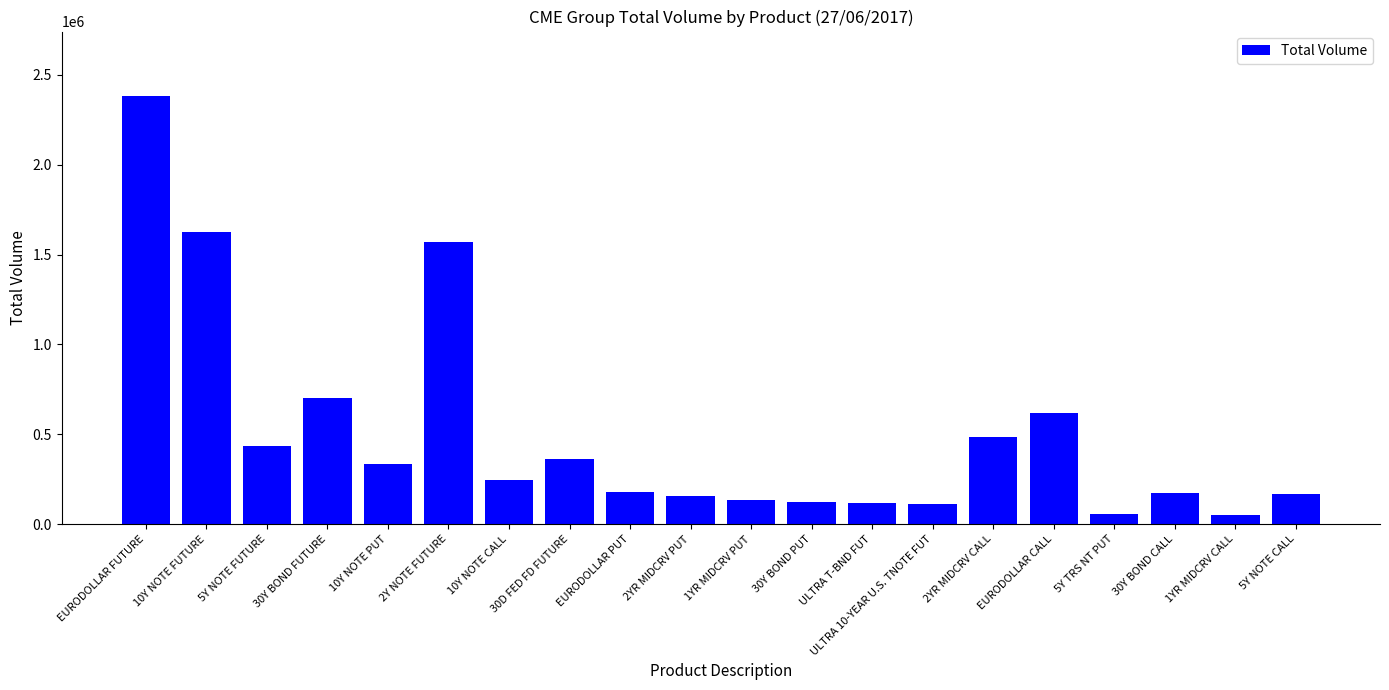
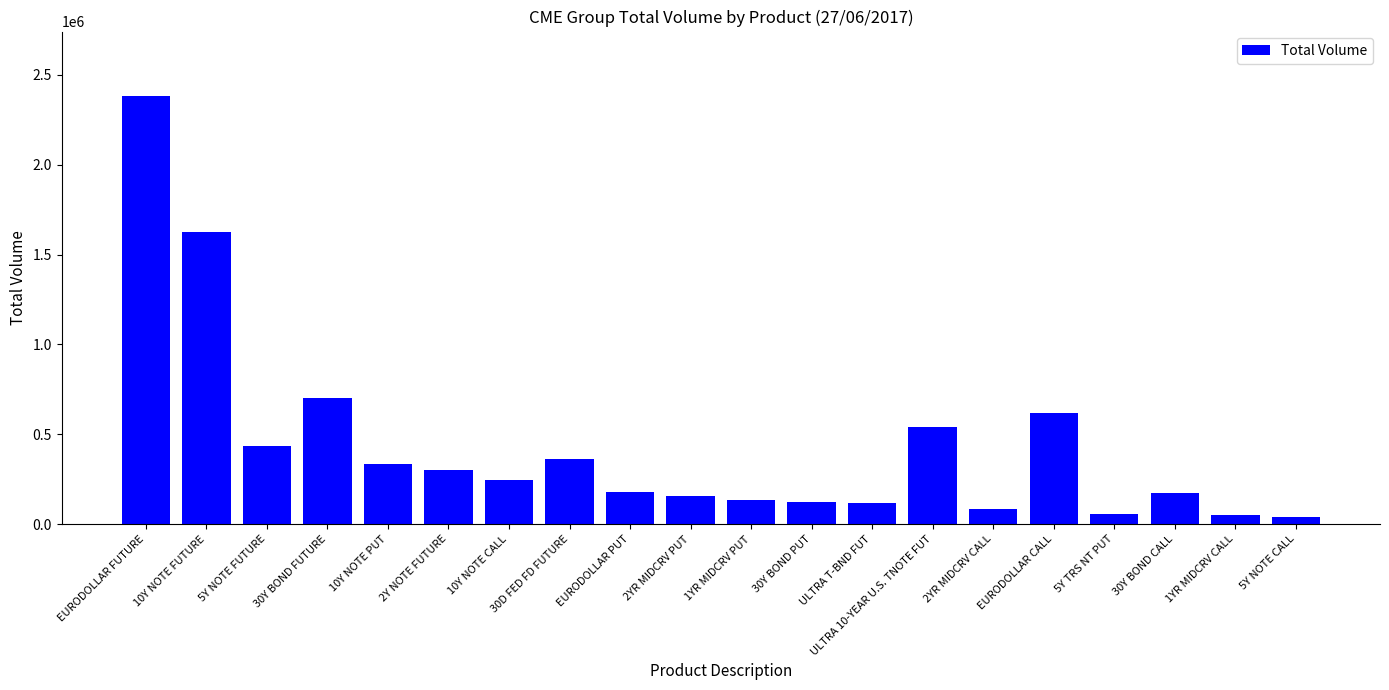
  {
    "EURODOLLAR FUTURE": 2380000,
    "10Y NOTE FUTURE": 1630000,
    "5Y NOTE FUTURE": 440000,
    "30Y BOND FUTURE": 700000,
    "10Y NOTE PUT": 330000,
-   "2Y NOTE FUTURE": 1570000,
+   "2Y NOTE FUTURE": 300000,
    "10Y NOTE CALL": 250000,
    "30D FED FD FUTURE": 360000,
    "EURODOLLAR PUT": 180000,
    "2YR MIDCRV PUT": 160000,
    "1YR MIDCRV PUT": 140000,
    "30Y BOND PUT": 120000,
    "ULTRA T-BND FUT": 120000,
-   "ULTRA 10-YEAR U.S. TNOTE FUT": 110000,
-   "2YR MIDCRV CALL": 480000,
+   "ULTRA 10-YEAR U.S. TNOTE FUT": 540000,
+   "2YR MIDCRV CALL": 80000,
    "EURODOLLAR CALL": 620000,
    "5Y TRS NT PUT": 60000,
    "30Y BOND CALL": 170000,
    "1YR MIDCRV CALL": 50000,
-   "5Y NOTE CALL": 170000
+   "5Y NOTE CALL": 40000
  }
